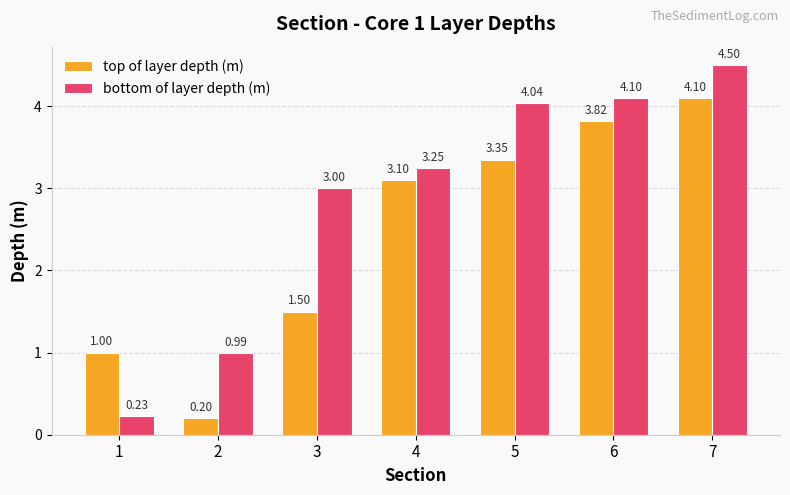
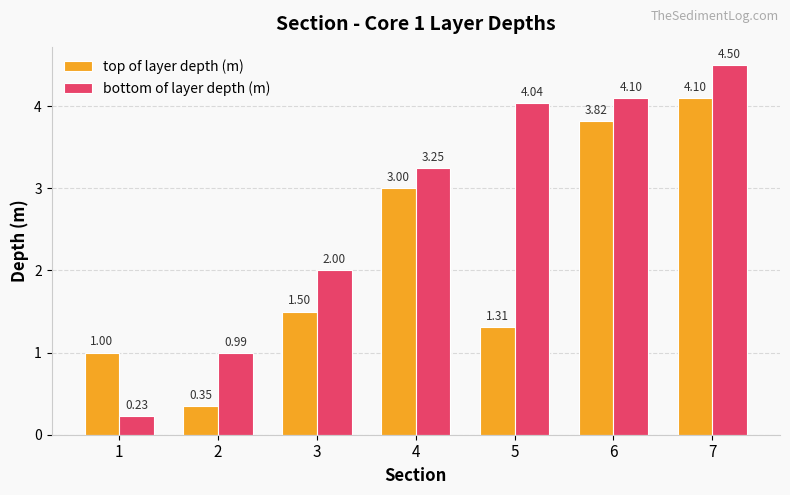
  {
    "top of layer depth (m)": {
      "1": 1.00,
-     "2": 0.20,
+     "2": 0.35,
      "3": 1.50,
-     "4": 3.10,
-     "5": 3.35,
+     "4": 3.00,
+     "5": 1.31,
      "6": 3.82,
      "7": 4.10
    },
    "bottom of layer depth (m)": {
      "1": 0.23,
      "2": 0.99,
-     "3": 3.00,
+     "3": 2.00,
      "4": 3.25,
      "5": 4.04,
      "6": 4.10,
      "7": 4.50
    }
  }
